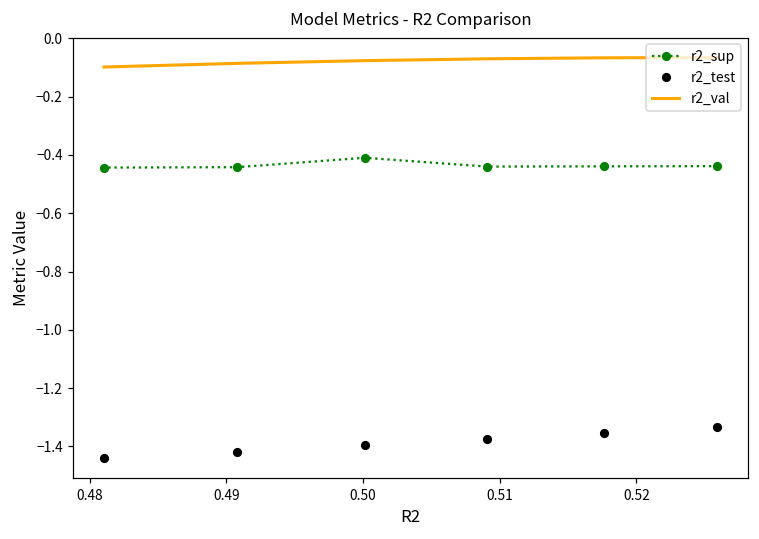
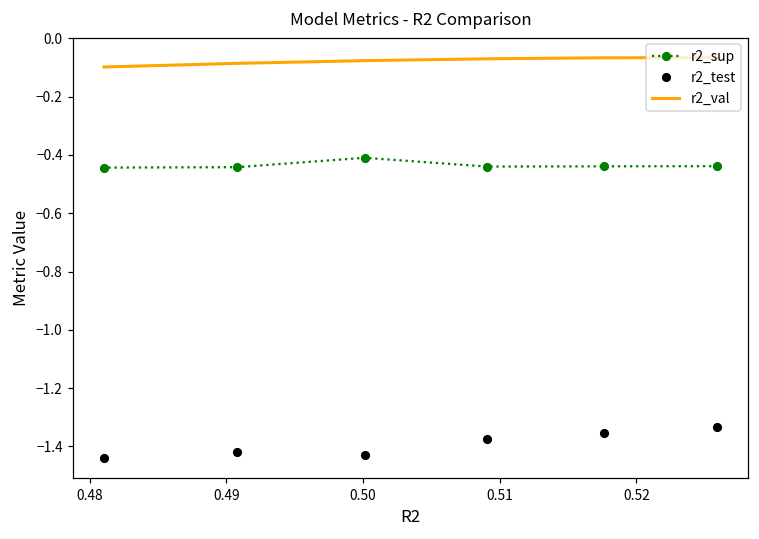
  {
    "r2_sup": {
      "0.50": -0.41
    },
    "r2_test": {
-     "0.50": -1.40
+     "0.50": -1.43
    },
    "r2_val": {
      "0.50": -0.08
    }
  }
